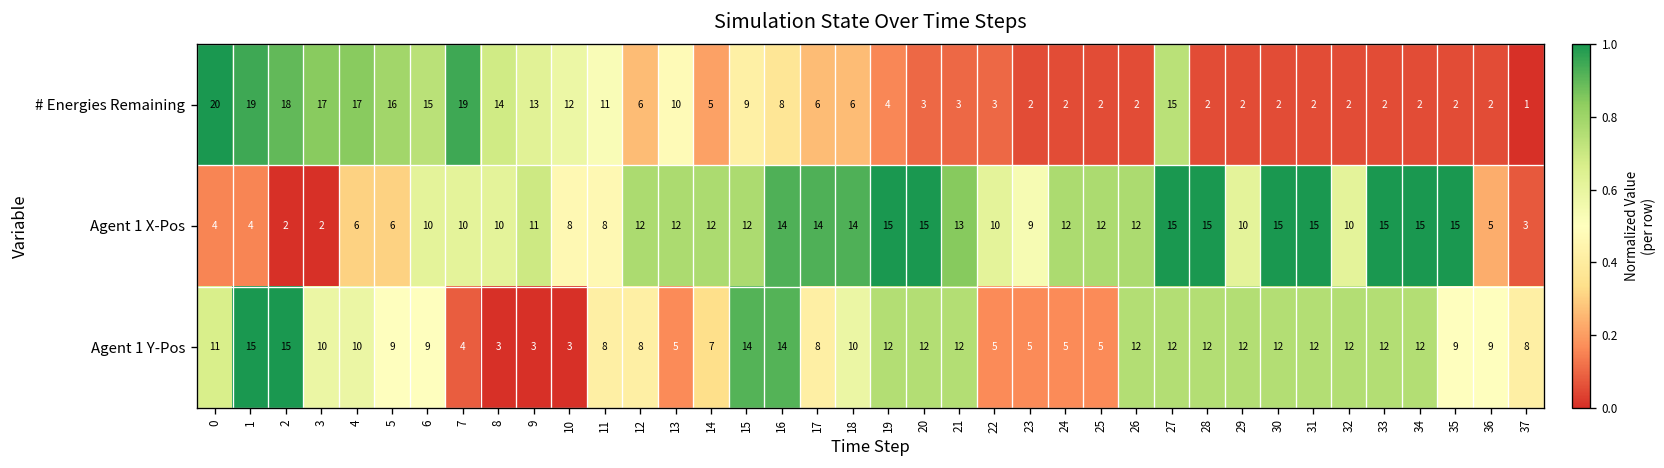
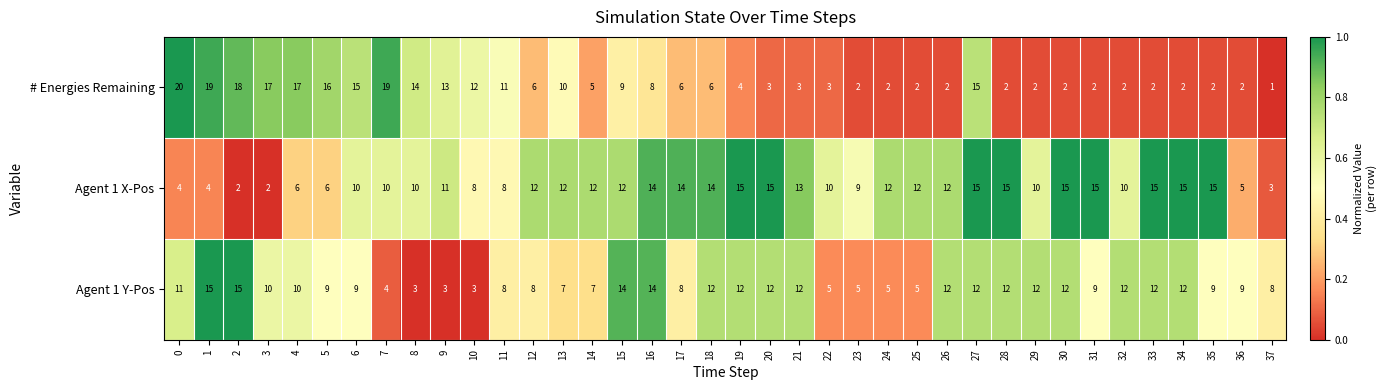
  {
    "# Energies Remaining": {
      "0": 20,
      "1": 19,
      "2": 18,
      "3": 17,
      "4": 17,
      "5": 16,
      "6": 15,
      "7": 19,
      "8": 14,
      "9": 13,
      "10": 12,
      "11": 11,
      "12": 6,
      "13": 10,
      "14": 5,
      "15": 9,
      "16": 8,
      "17": 6,
      "18": 6,
      "19": 4,
      "20": 3,
      "21": 3,
      "22": 3,
      "23": 2,
      "24": 2,
      "25": 2,
      "26": 2,
      "27": 15,
      "28": 2,
      "29": 2,
      "30": 2,
      "31": 2,
      "32": 2,
      "33": 2,
      "34": 2,
      "35": 2,
      "36": 2,
      "37": 1
    },
    "Agent 1 X-Pos": {
      "0": 4,
      "1": 4,
      "2": 2,
      "3": 2,
      "4": 6,
      "5": 6,
      "6": 10,
      "7": 10,
      "8": 10,
      "9": 11,
      "10": 8,
      "11": 8,
      "12": 12,
      "13": 12,
      "14": 12,
      "15": 12,
      "16": 14,
      "17": 14,
      "18": 14,
      "19": 15,
      "20": 15,
      "21": 13,
      "22": 10,
      "23": 9,
      "24": 12,
      "25": 12,
      "26": 12,
      "27": 15,
      "28": 15,
      "29": 10,
      "30": 15,
      "31": 15,
      "32": 10,
      "33": 15,
      "34": 15,
      "35": 15,
      "36": 5,
      "37": 3
    },
    "Agent 1 Y-Pos": {
      "0": 11,
      "1": 15,
      "2": 15,
      "3": 10,
      "4": 10,
      "5": 9,
      "6": 9,
      "7": 4,
      "8": 3,
      "9": 3,
      "10": 3,
      "11": 8,
      "12": 8,
-     "13": 5,
+     "13": 7,
      "14": 7,
      "15": 14,
      "16": 14,
      "17": 8,
-     "18": 10,
+     "18": 12,
      "19": 12,
      "20": 12,
      "21": 12,
      "22": 5,
      "23": 5,
      "24": 5,
      "25": 5,
      "26": 12,
      "27": 12,
      "28": 12,
      "29": 12,
      "30": 12,
-     "31": 12,
+     "31": 9,
      "32": 12,
      "33": 12,
      "34": 12,
      "35": 9,
      "36": 9,
      "37": 8
    }
  }
